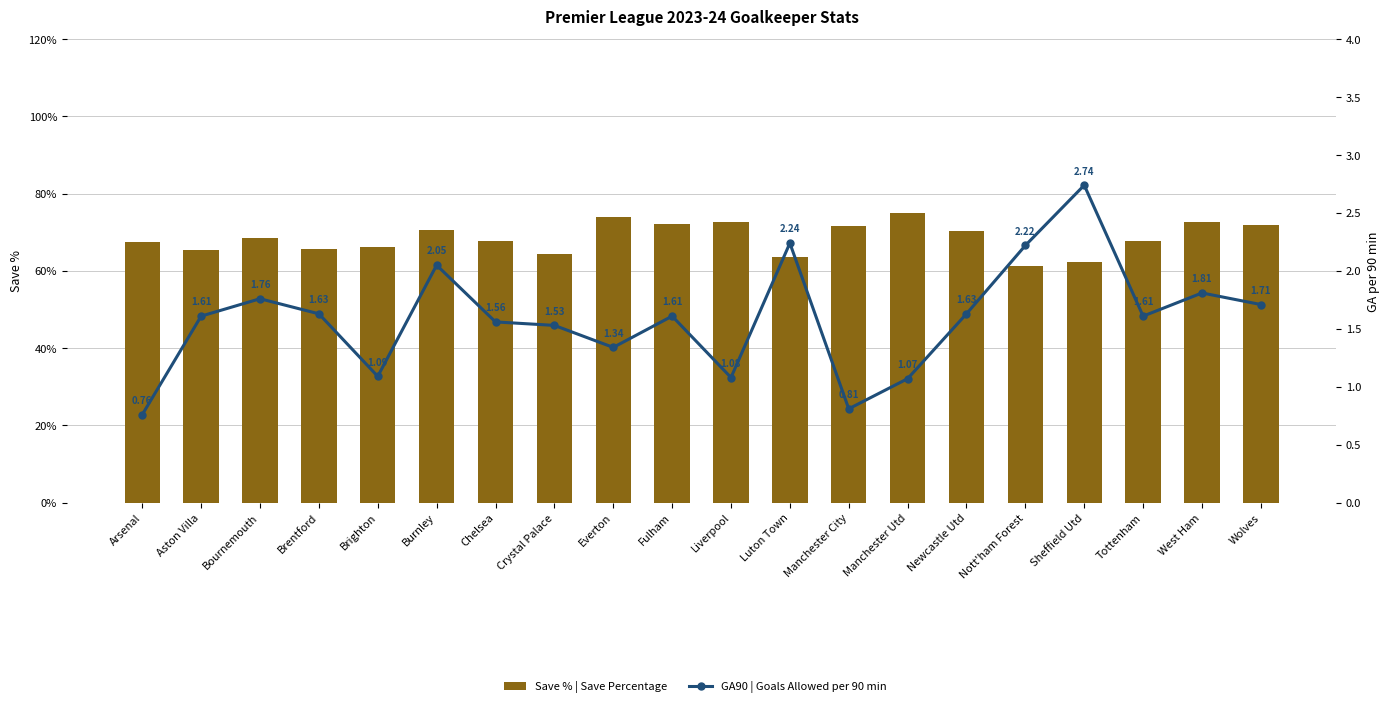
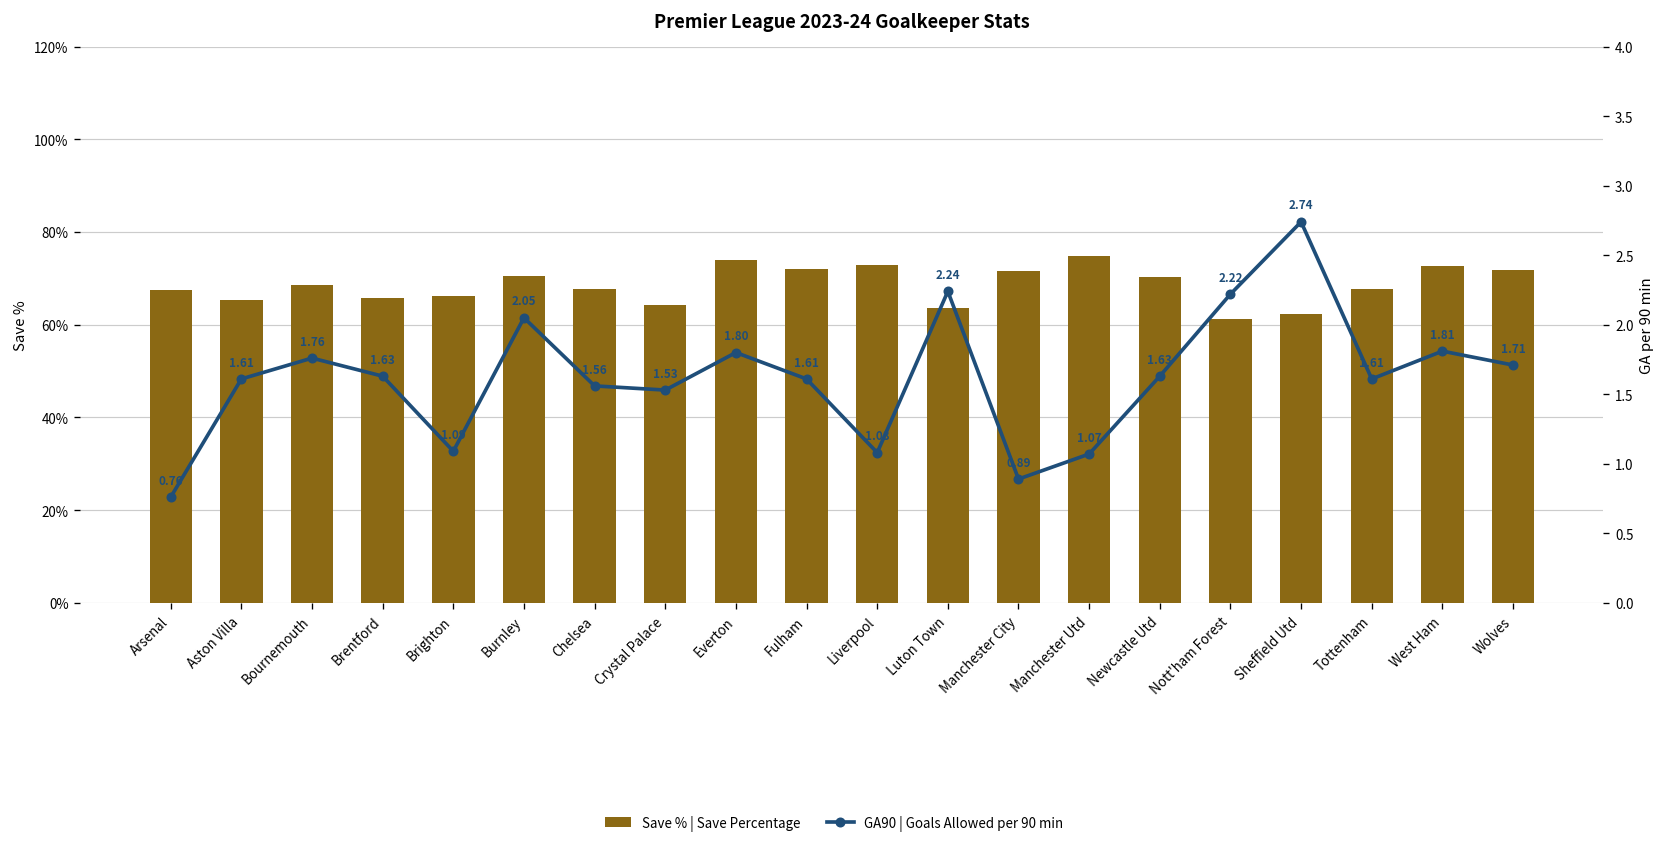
  {
    "GA90 | Goals Allowed per 90 min": {
      "Arsenal": 0.76,
      "Aston Villa": 1.61,
      "Bournemouth": 1.76,
      "Brentford": 1.63,
      "Brighton": 1.09,
      "Burnley": 2.05,
      "Chelsea": 1.56,
      "Crystal Palace": 1.53,
-     "Everton": 1.34,
+     "Everton": 1.80,
      "Fulham": 1.61,
      "Liverpool": 1.08,
      "Luton Town": 2.24,
-     "Manchester City": 0.81,
+     "Manchester City": 0.89,
      "Manchester Utd": 1.07,
      "Newcastle Utd": 1.63,
      "Nott'ham Forest": 2.22,
      "Sheffield Utd": 2.74,
      "Tottenham": 1.61,
      "West Ham": 1.81,
      "Wolves": 1.71
    }
  }
